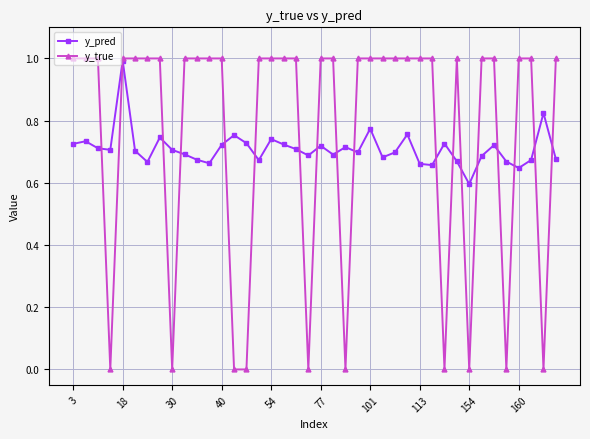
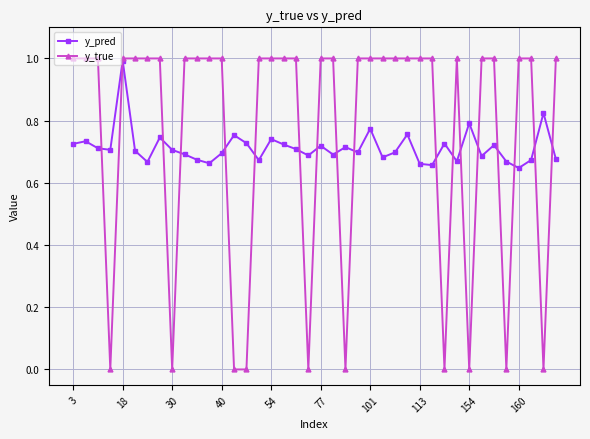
  {
    "y_pred": {
-     "40": 0.72,
+     "40": 0.70,
      "54": 0.74,
      "77": 0.72,
      "101": 0.77,
      "113": 0.66,
-     "154": 0.60,
+     "154": 0.79,
      "160": 0.65
    },
    "y_true": {
      "40": 1.00,
      "54": 1.00,
      "77": 1.00,
      "101": 1.00,
      "113": 1.00,
      "154": 0.00,
      "160": 1.00
    }
  }
